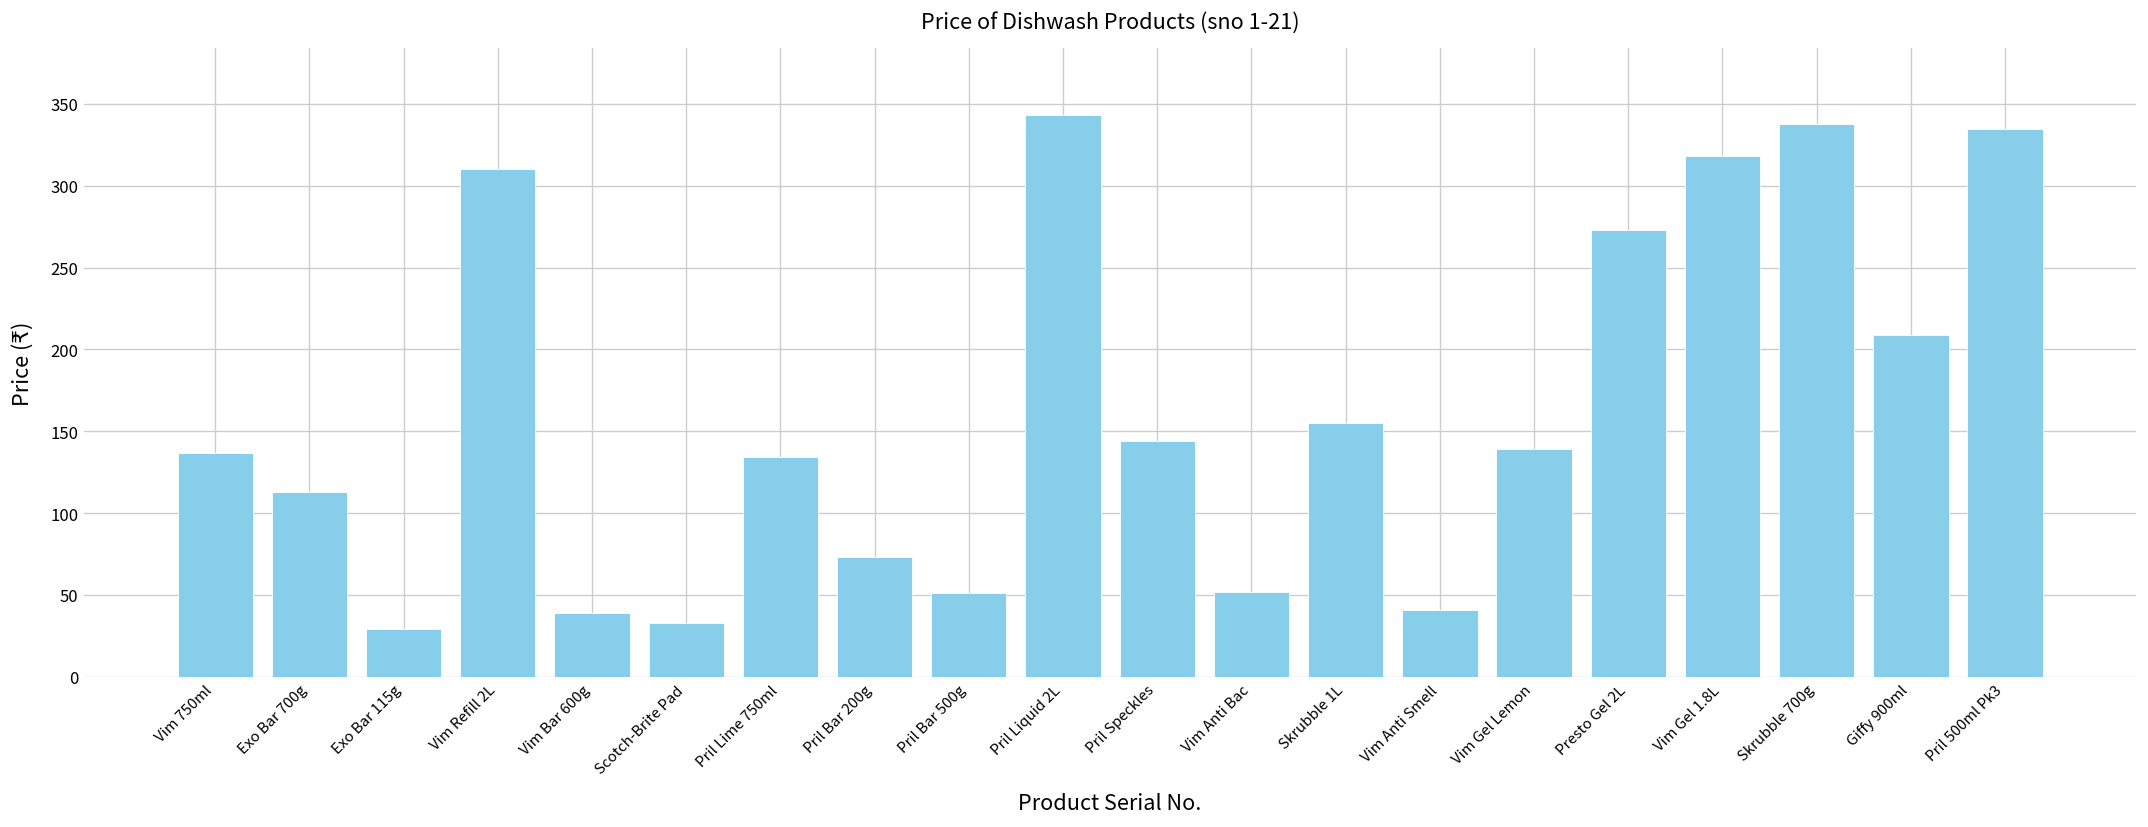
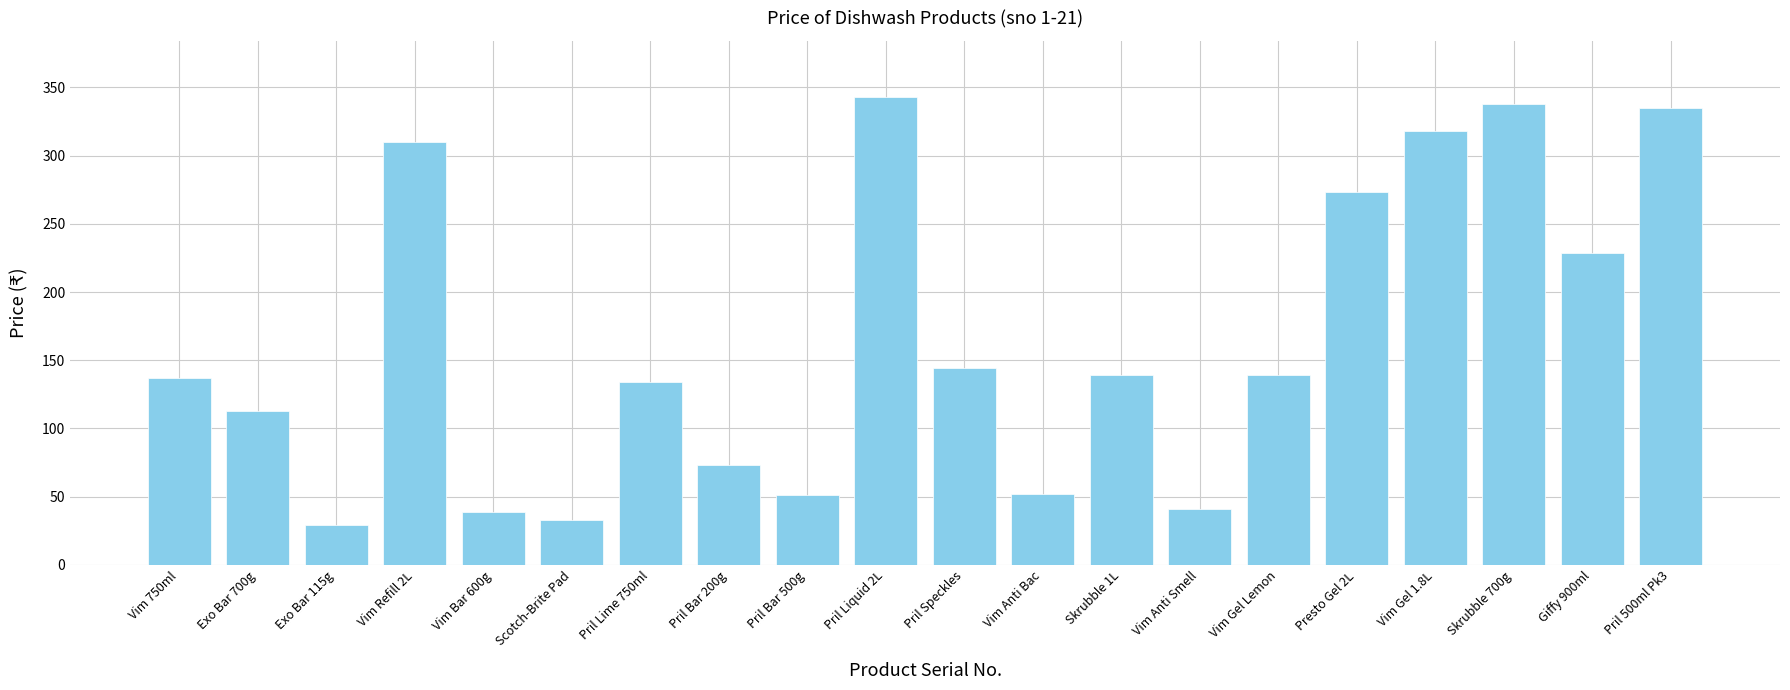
  {
    "Vim 750ml": 137,
    "Exo Bar 700g": 113,
    "Exo Bar 115g": 29,
    "Vim Refill 2L": 310,
    "Vim Bar 600g": 39,
    "Scotch-Brite Pad": 33,
    "Pril Lime 750ml": 134,
    "Pril Bar 200g": 73,
    "Pril Bar 500g": 51,
    "Pril Liquid 2L": 343,
    "Pril Speckles": 144,
    "Vim Anti Bac": 52,
-   "Skrubble 1L": 155,
+   "Skrubble 1L": 139,
    "Vim Anti Smell": 41,
    "Vim Gel Lemon": 139,
    "Presto Gel 2L": 273,
    "Vim Gel 1.8L": 318,
    "Skrubble 700g": 338,
-   "Giffy 900ml": 209,
+   "Giffy 900ml": 229,
    "Pril 500ml Pk3": 335
  }
